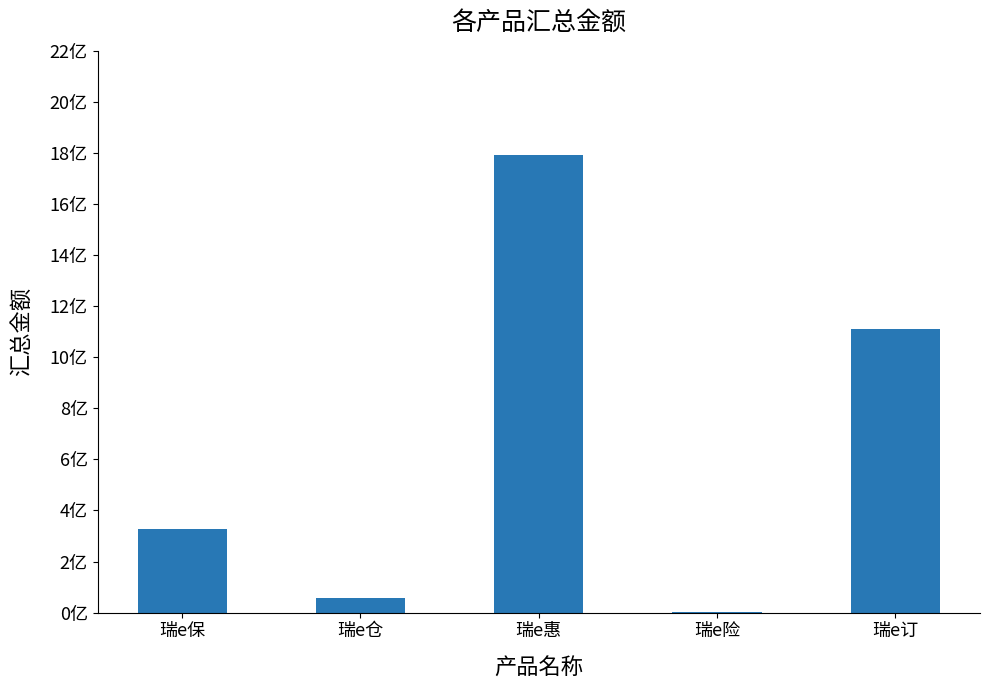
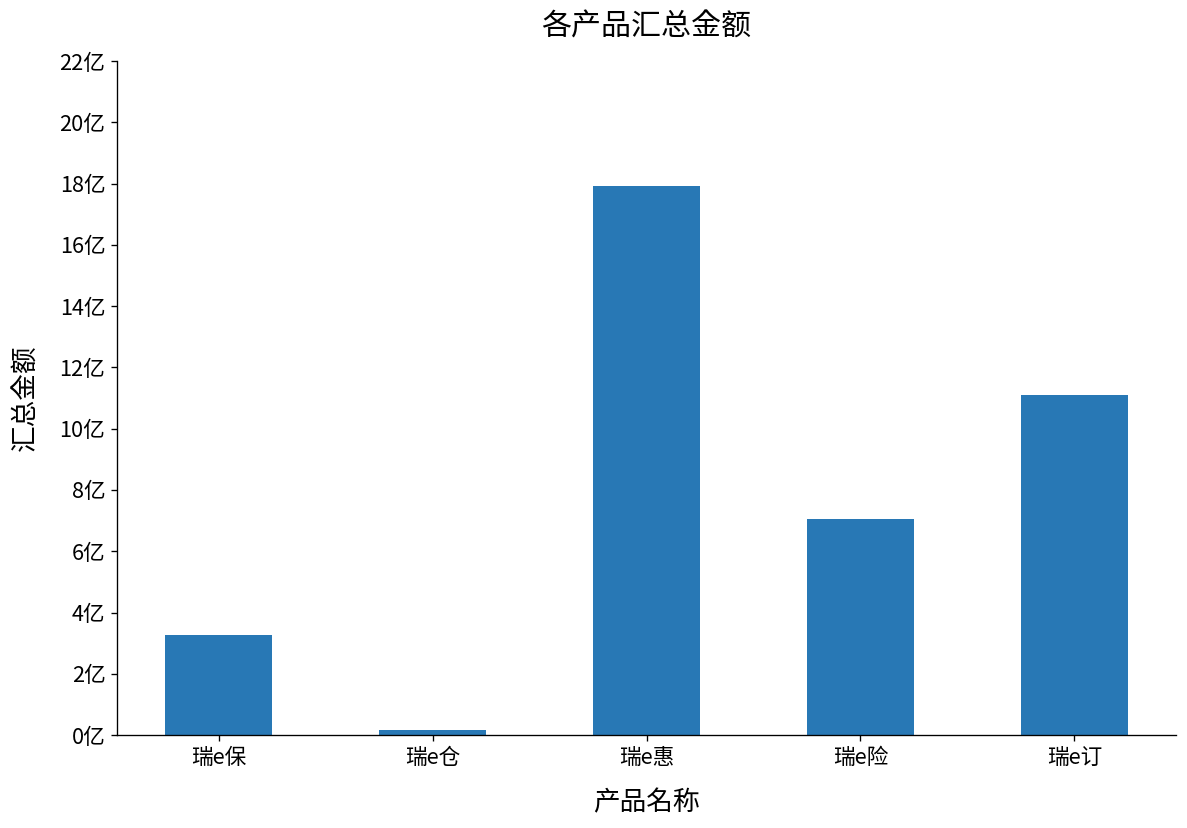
  {
    "瑞e保": "3.3亿",
-   "瑞e仓": "0.6亿",
+   "瑞e仓": "0.2亿",
    "瑞e惠": "17.9亿",
-   "瑞e险": "0.0亿",
+   "瑞e险": "7.1亿",
    "瑞e订": "11.1亿"
  }
